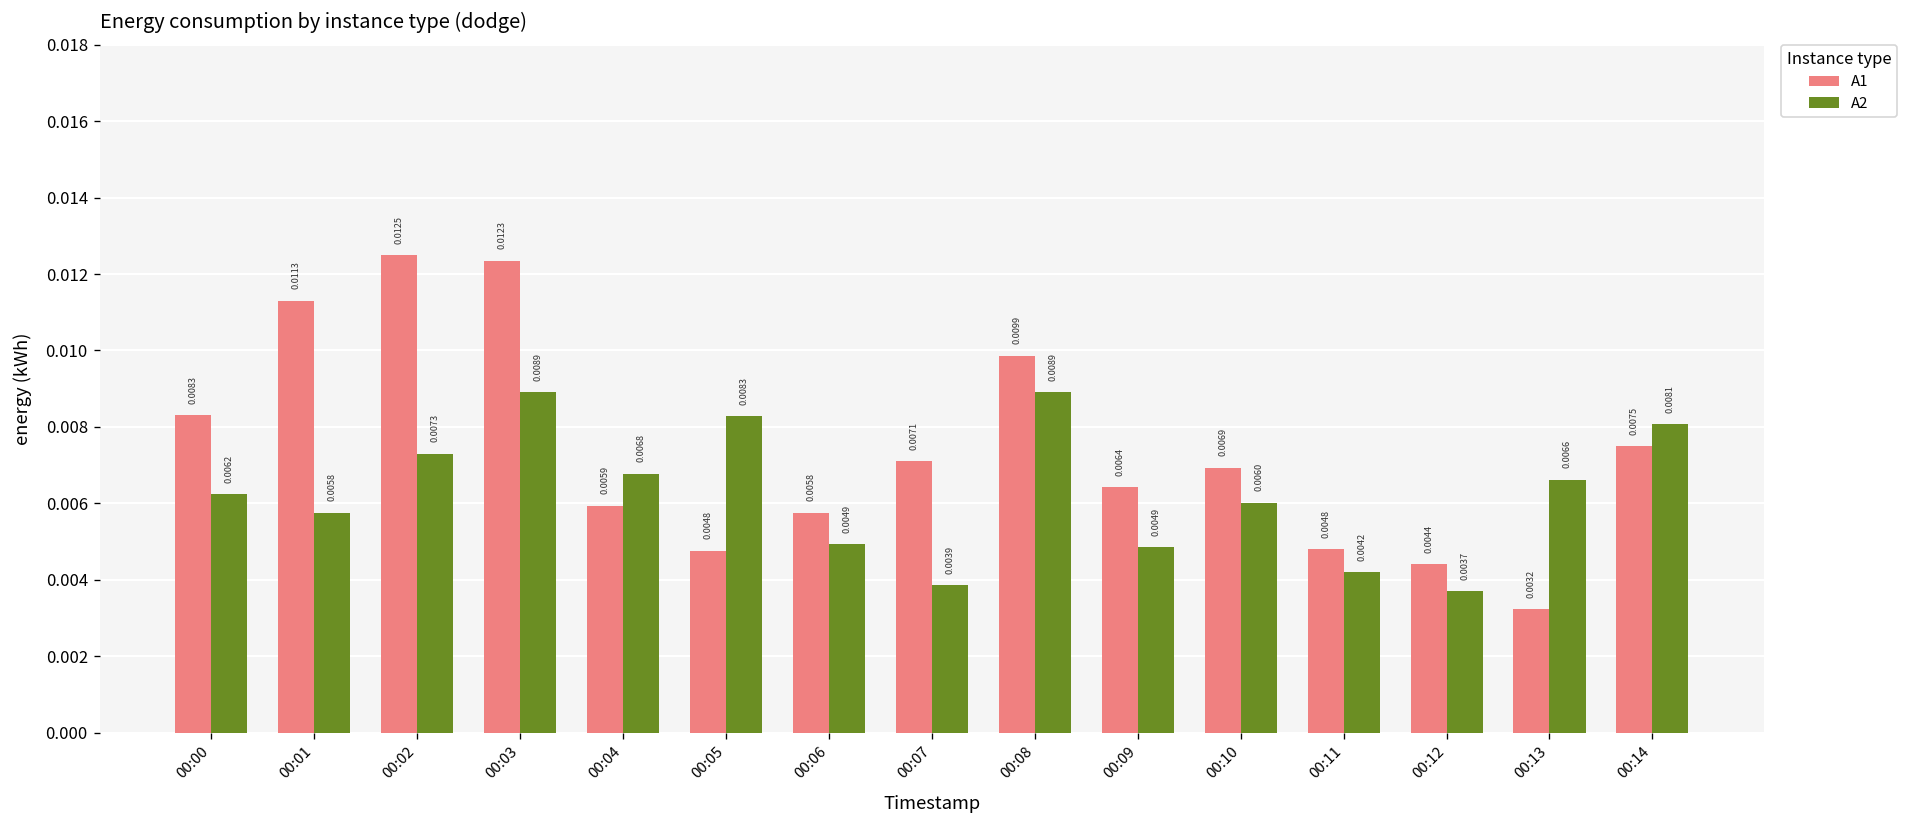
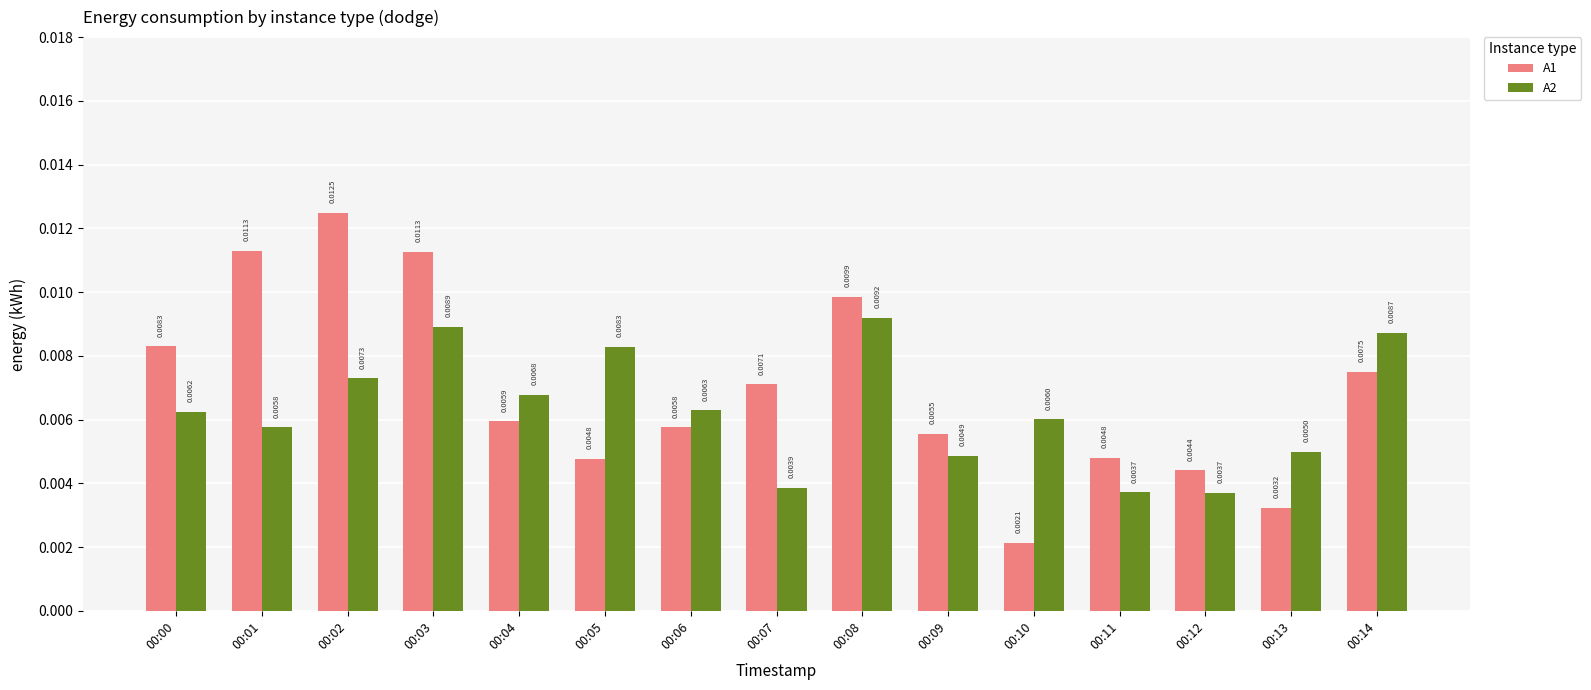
  {
    "A1": {
      "00:00": 0.0083,
      "00:01": 0.0113,
      "00:02": 0.0125,
-     "00:03": 0.0123,
+     "00:03": 0.0113,
      "00:04": 0.0059,
      "00:05": 0.0048,
      "00:06": 0.0058,
      "00:07": 0.0071,
      "00:08": 0.0099,
-     "00:09": 0.0064,
-     "00:10": 0.0069,
+     "00:09": 0.0055,
+     "00:10": 0.0021,
      "00:11": 0.0048,
      "00:12": 0.0044,
      "00:13": 0.0032,
      "00:14": 0.0075
    },
    "A2": {
      "00:00": 0.0062,
      "00:01": 0.0058,
      "00:02": 0.0073,
      "00:03": 0.0089,
      "00:04": 0.0068,
      "00:05": 0.0083,
-     "00:06": 0.0049,
+     "00:06": 0.0063,
      "00:07": 0.0039,
-     "00:08": 0.0089,
+     "00:08": 0.0092,
      "00:09": 0.0049,
      "00:10": 0.0060,
-     "00:11": 0.0042,
+     "00:11": 0.0037,
      "00:12": 0.0037,
-     "00:13": 0.0066,
-     "00:14": 0.0081
+     "00:13": 0.0050,
+     "00:14": 0.0087
    }
  }
